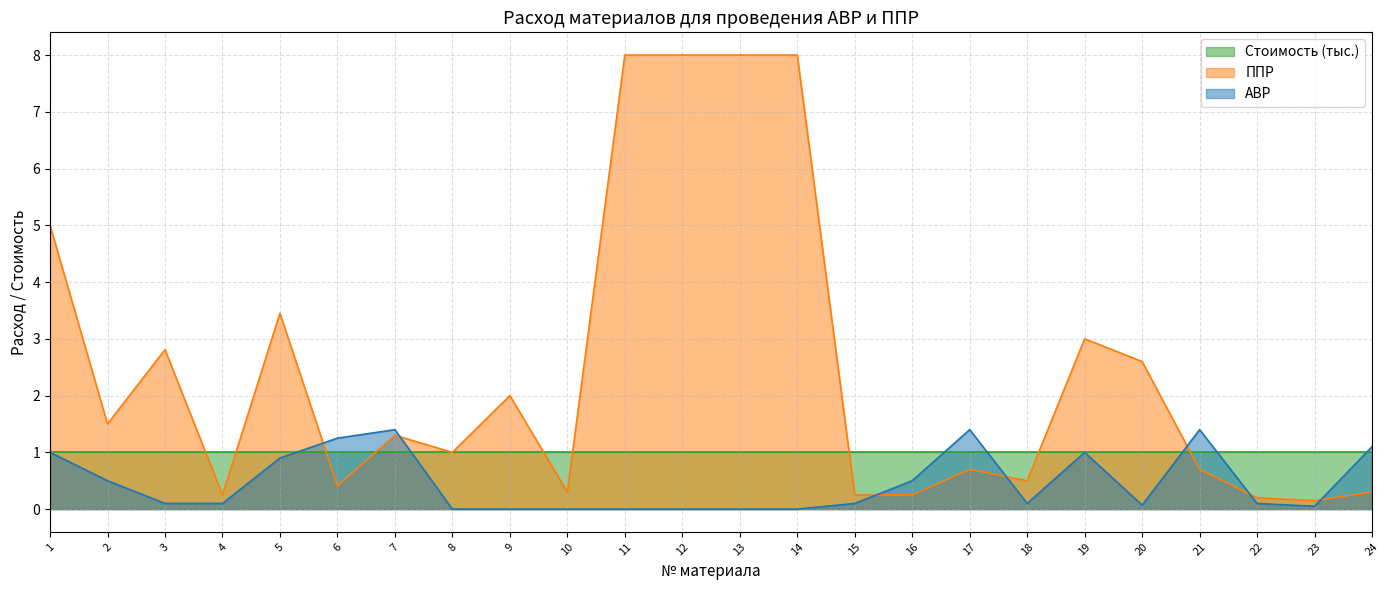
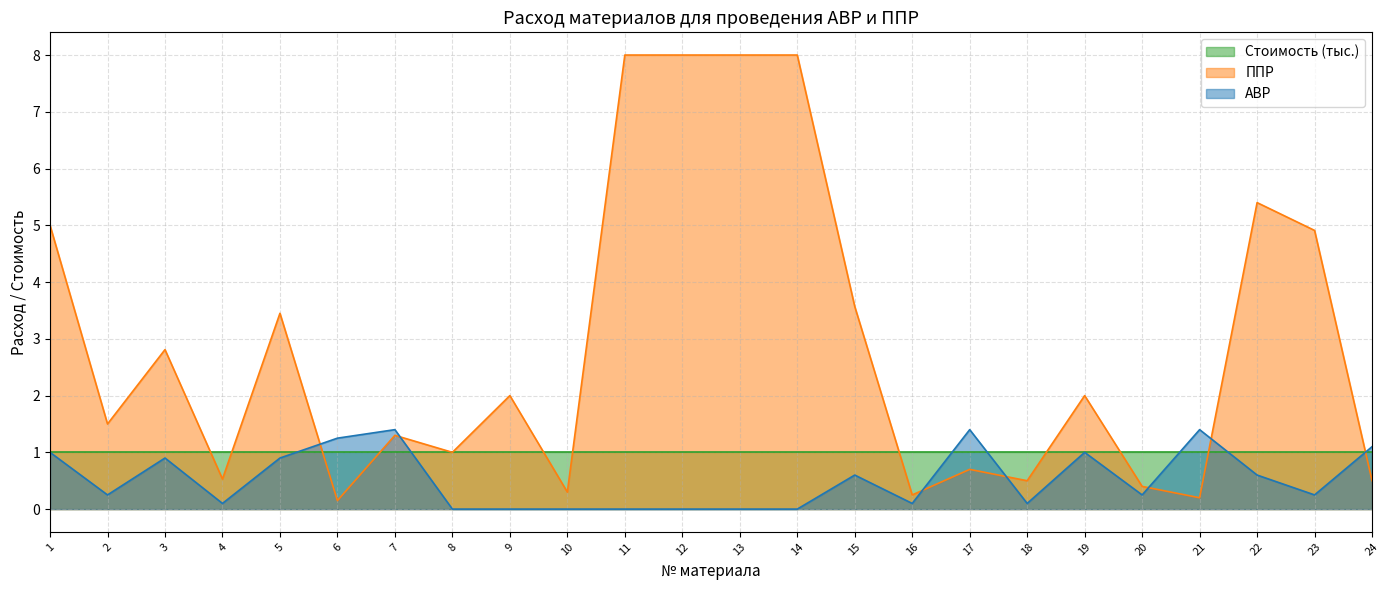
  {
    "Стоимость (тыс.)": {
      "2": 1.0,
      "3": 1.0,
      "4": 1.0,
      "5": 1.0,
      "6": 1.0,
      "7": 1.0,
      "9": 1.0,
      "10": 1.0,
      "11": 1.0,
      "12": 1.0,
      "13": 1.0,
      "14": 1.0,
      "15": 1.0,
      "16": 1.0,
      "17": 1.0,
      "18": 1.0,
      "20": 1.0,
      "21": 1.0,
      "22": 1.0,
      "23": 1.0,
      "24": 1.0
    },
    "ППР": {
      "1": 5.0,
      "2": 1.5,
      "3": 2.8,
-     "4": 0.3,
+     "4": 0.5,
      "5": 3.5,
-     "6": 0.4,
+     "6": 0.2,
      "7": 1.3,
      "9": 2.0,
      "10": 0.3,
      "11": 8.0,
      "12": 8.0,
      "13": 8.0,
      "14": 8.0,
-     "15": 0.3,
+     "15": 3.6,
      "16": 0.3,
      "17": 0.7,
      "18": 0.5,
-     "19": 3,
-     "20": 2.6,
-     "21": 0.7,
-     "22": 0.2,
-     "23": 0.2,
-     "24": 0.3
+     "19": 2,
+     "20": 0.4,
+     "21": 0.2,
+     "22": 5.4,
+     "23": 4.9,
+     "24": 0.5
    },
    "АВР": {
-     "2": 0.5,
-     "3": 0.1,
+     "2": 0.3,
+     "3": 0.9,
      "4": 0.1,
      "5": 0.9,
      "6": 1.3,
      "7": 1.4,
      "8": 0.0,
      "9": 0.0,
      "10": 0.0,
      "11": 0.0,
      "12": 0.0,
      "13": 0.0,
      "14": 0.0,
-     "15": 0.1,
-     "16": 0.5,
+     "15": 0.6,
+     "16": 0.1,
      "17": 1.4,
      "18": 0.1,
-     "20": 0.1,
+     "20": 0.3,
      "21": 1.4,
-     "22": 0.1,
-     "23": 0.1,
+     "22": 0.6,
+     "23": 0.3,
      "24": 1.1
    }
  }
